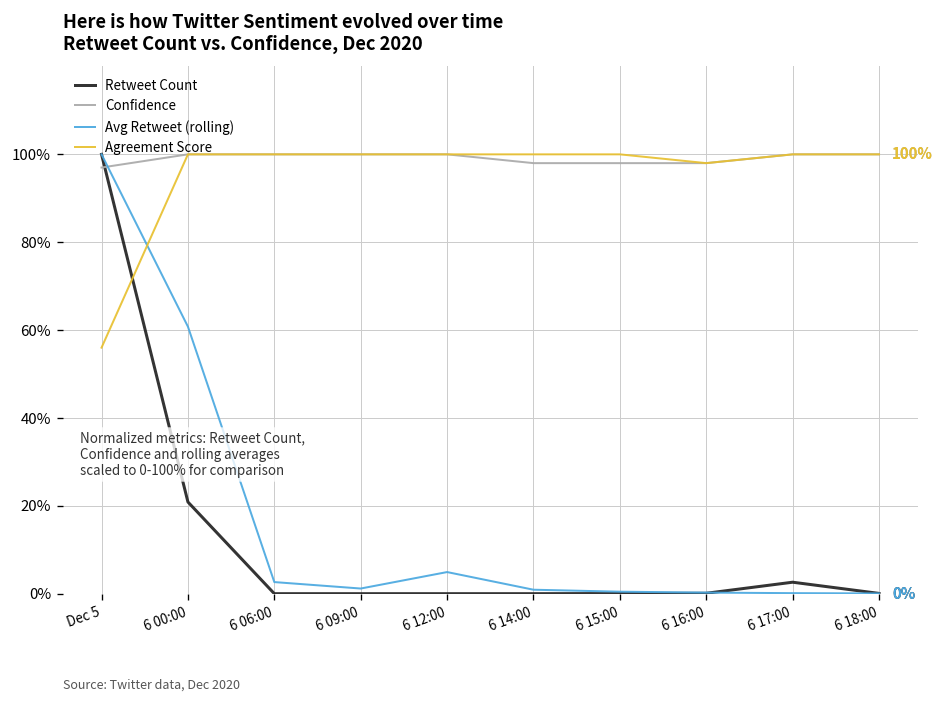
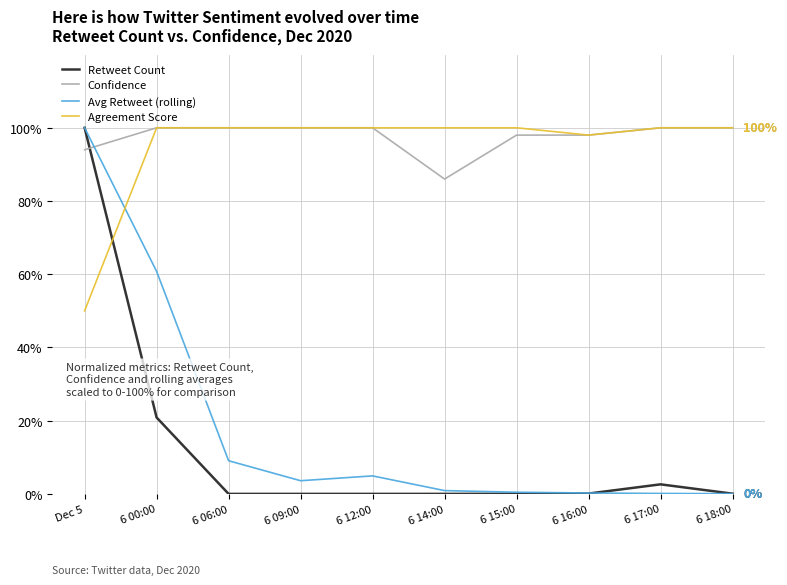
  {
    "Retweet Count": {
      "6 06:00": "0%",
      "6 09:00": "0%",
      "6 12:00": "0%",
      "6 14:00": "0%",
      "6 17:00": "3%"
    },
    "Confidence": {
-     "Dec 5": "97%",
-     "6 14:00": "98%",
+     "Dec 5": "94%",
+     "6 14:00": "86%",
      "6 15:00": "98%"
    },
    "Avg Retweet (rolling)": {
      "6 00:00": "61%",
-     "6 06:00": "3%",
-     "6 09:00": "1%",
+     "6 06:00": "9%",
+     "6 09:00": "4%",
      "6 12:00": "5%",
      "6 14:00": "1%",
      "6 17:00": "0%"
    },
    "Agreement Score": {
-     "Dec 5": "56%",
+     "Dec 5": "50%",
      "6 14:00": "100%",
      "6 15:00": "100%"
    }
  }
